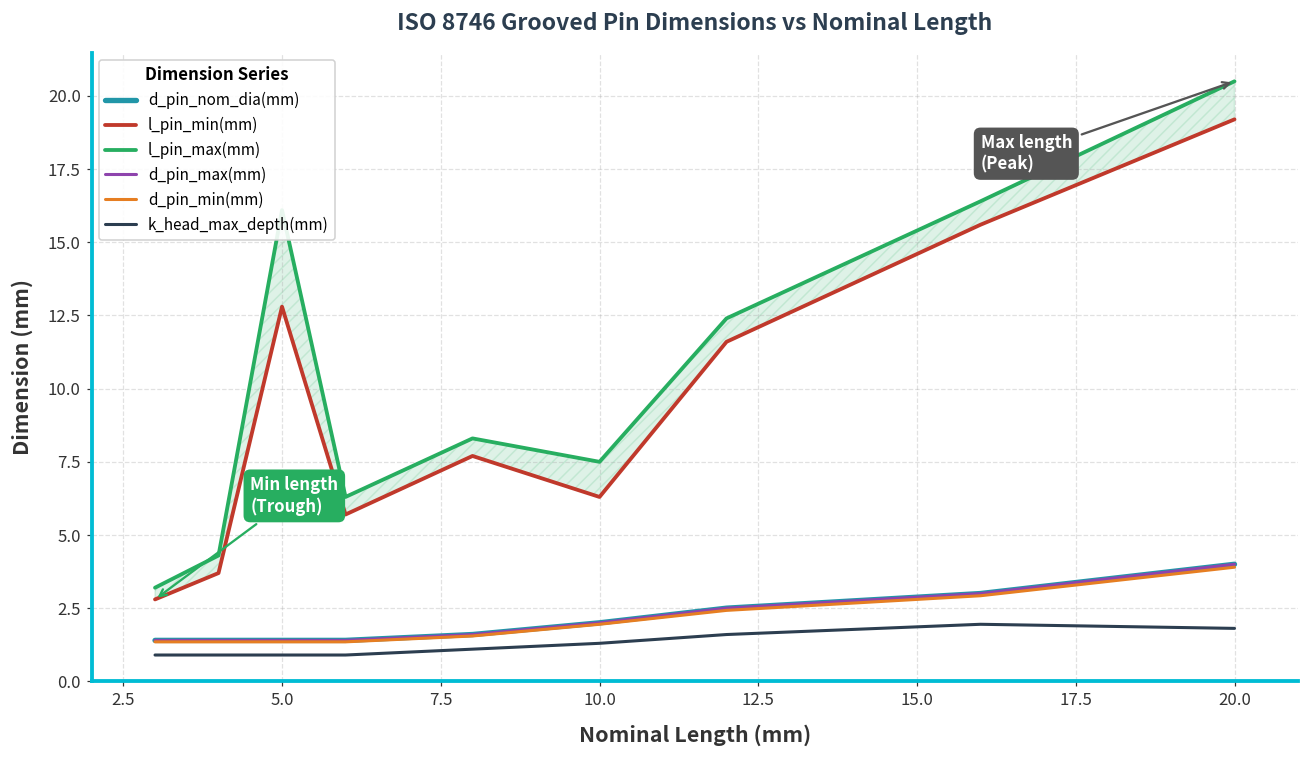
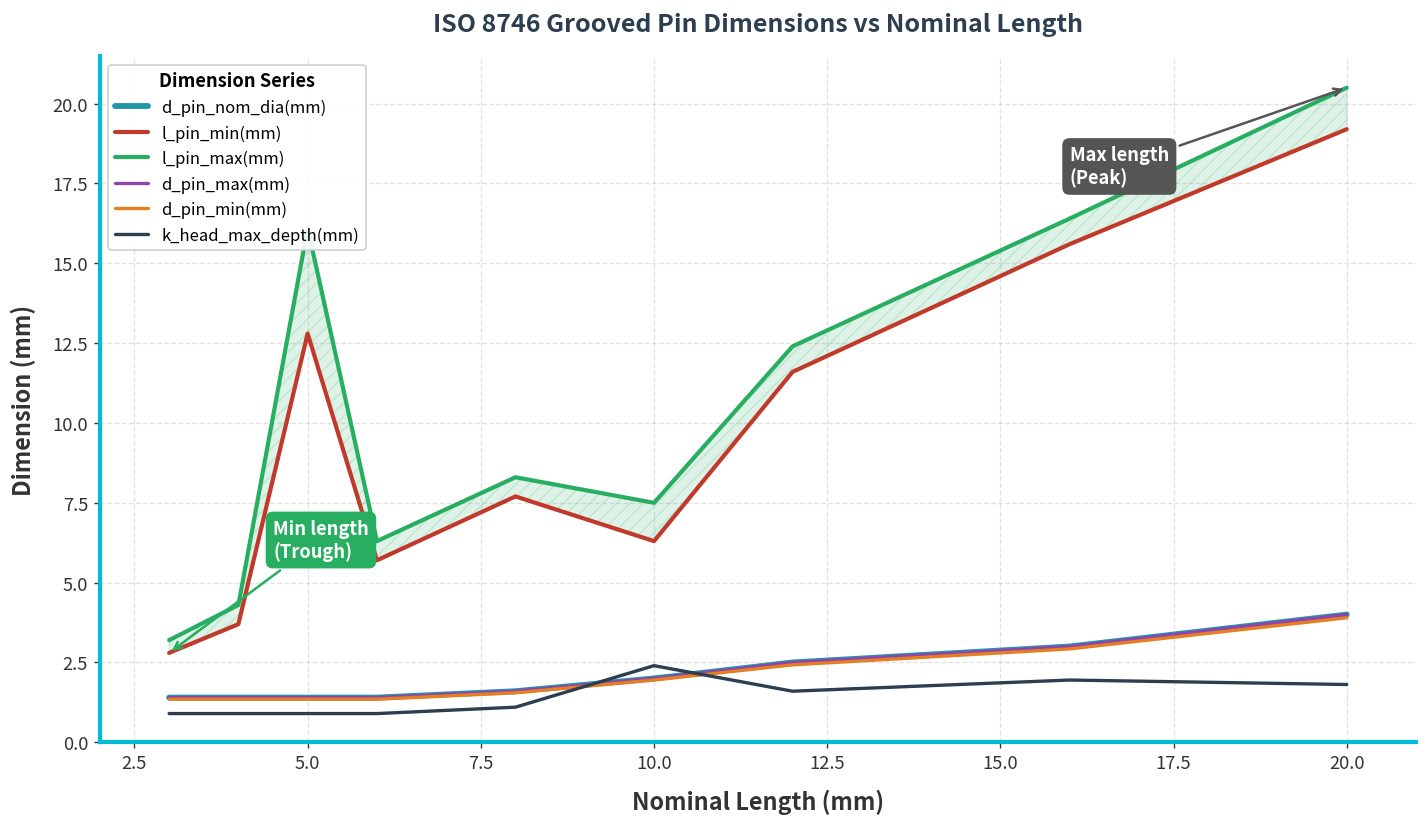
  {
    "d_pin_max(mm)": {
      "20.0": 4.0
    },
    "l_pin_min(mm)": {
      "5.0": 12.8,
      "10.0": 6.3,
      "20.0": 19.2
    },
    "l_pin_max(mm)": {
      "10.0": 7.5,
      "20.0": 20.5
    },
    "d_pin_min(mm)": {
      "20.0": 3.9
    },
    "k_head_max_depth(mm)": {
      "5.0": 0.9,
-     "10.0": 1.3,
+     "10.0": 2.4,
      "20.0": 1.8
    }
  }
